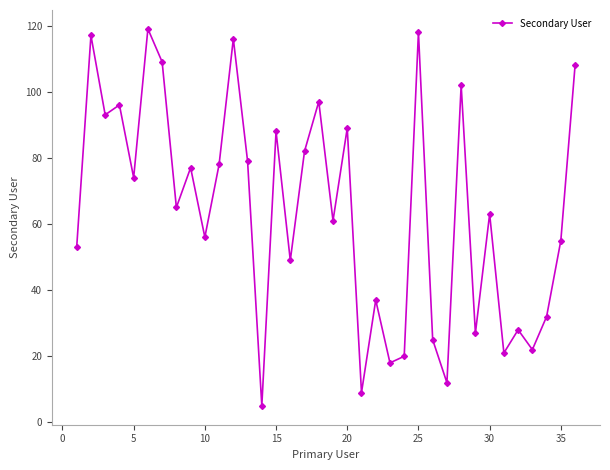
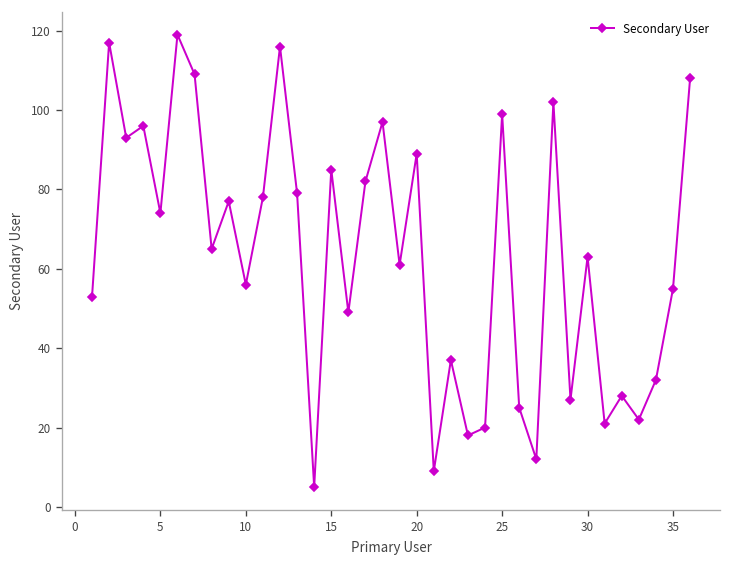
  {
    "5": 74,
    "10": 56,
-   "15": 88,
+   "15": 85,
    "20": 89,
-   "25": 118,
+   "25": 99,
    "30": 63,
    "35": 55
  }
